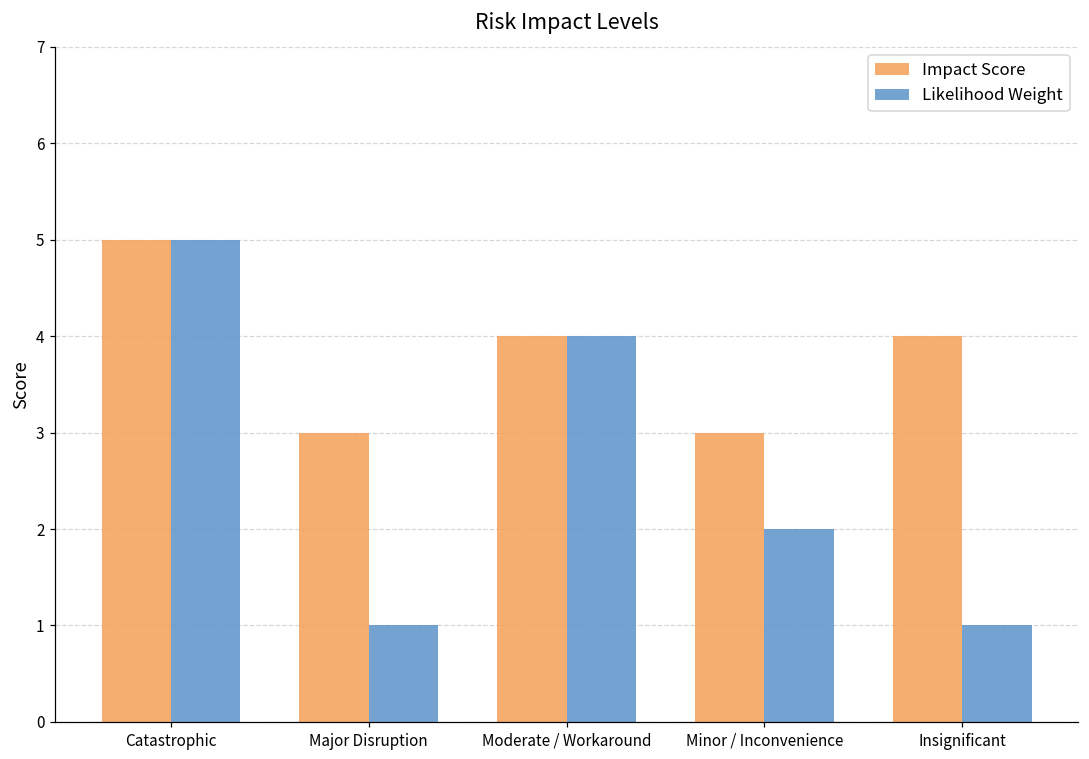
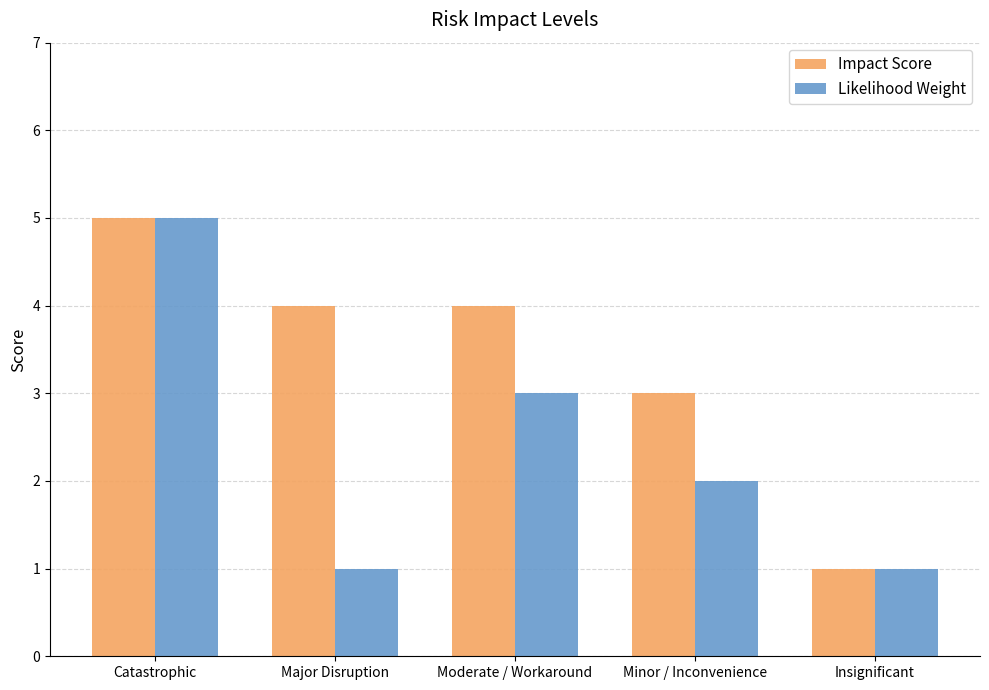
  {
    "Impact Score": {
      "Catastrophic": 5,
-     "Major Disruption": 3,
+     "Major Disruption": 4,
      "Moderate / Workaround": 4,
      "Minor / Inconvenience": 3,
-     "Insignificant": 4
+     "Insignificant": 1
    },
    "Likelihood Weight": {
      "Catastrophic": 5,
      "Major Disruption": 1,
-     "Moderate / Workaround": 4,
+     "Moderate / Workaround": 3,
      "Minor / Inconvenience": 2,
      "Insignificant": 1
    }
  }
